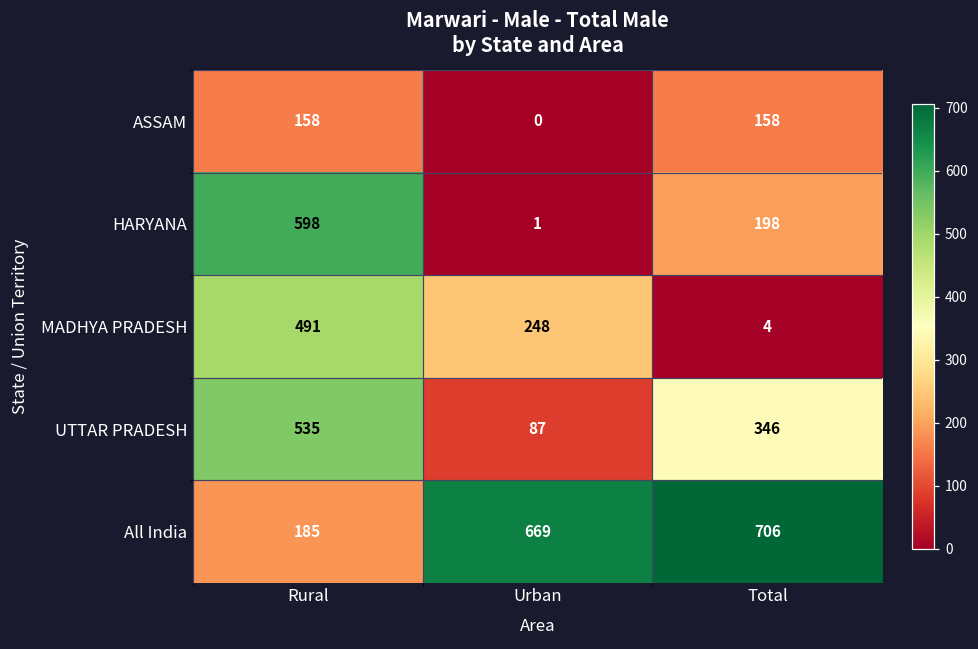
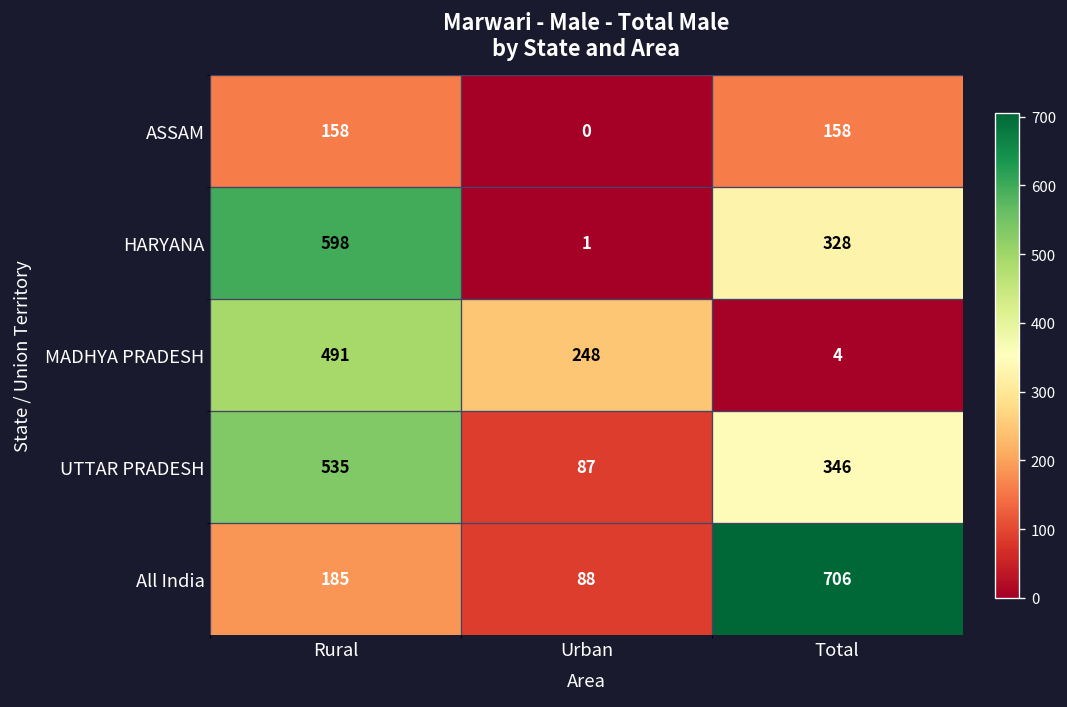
  {
    "ASSAM": {
      "Rural": 158,
      "Urban": 0,
      "Total": 158
    },
    "HARYANA": {
      "Rural": 598,
      "Urban": 1,
-     "Total": 198
+     "Total": 328
    },
    "MADHYA PRADESH": {
      "Rural": 491,
      "Urban": 248,
      "Total": 4
    },
    "UTTAR PRADESH": {
      "Rural": 535,
      "Urban": 87,
      "Total": 346
    },
    "All India": {
      "Rural": 185,
-     "Urban": 669,
+     "Urban": 88,
      "Total": 706
    }
  }
